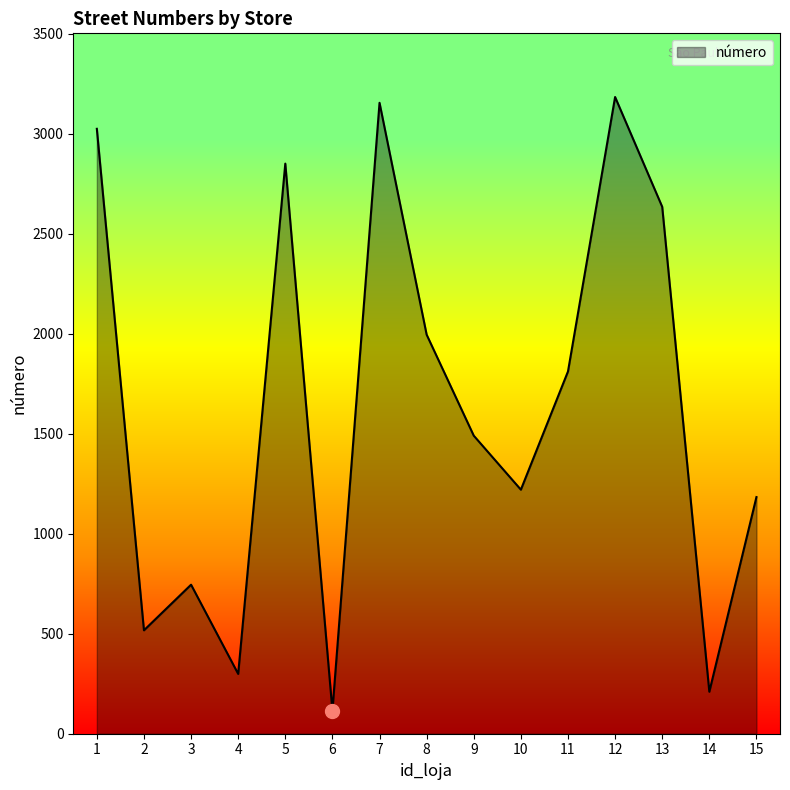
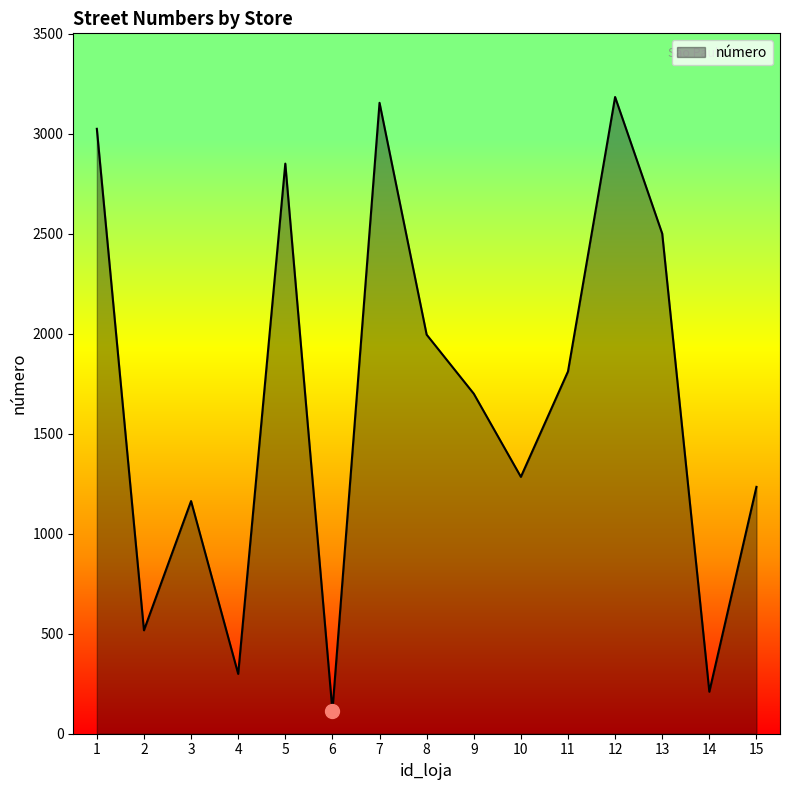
  {
    "número": {
      "1": 3020,
      "2": 520,
-     "3": 750,
+     "3": 1160,
      "4": 300,
      "5": 2850,
      "7": 3150,
      "8": 2000,
-     "9": 1490,
-     "10": 1220,
+     "9": 1700,
+     "10": 1280,
      "11": 1810,
      "12": 3180,
-     "13": 2630,
+     "13": 2500,
      "14": 210,
-     "15": 1180
+     "15": 1230
    }
  }
